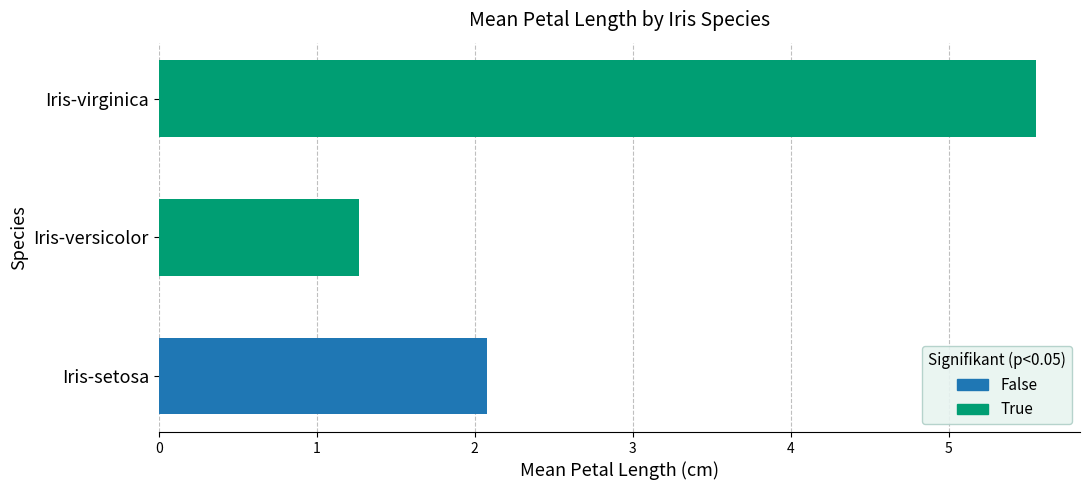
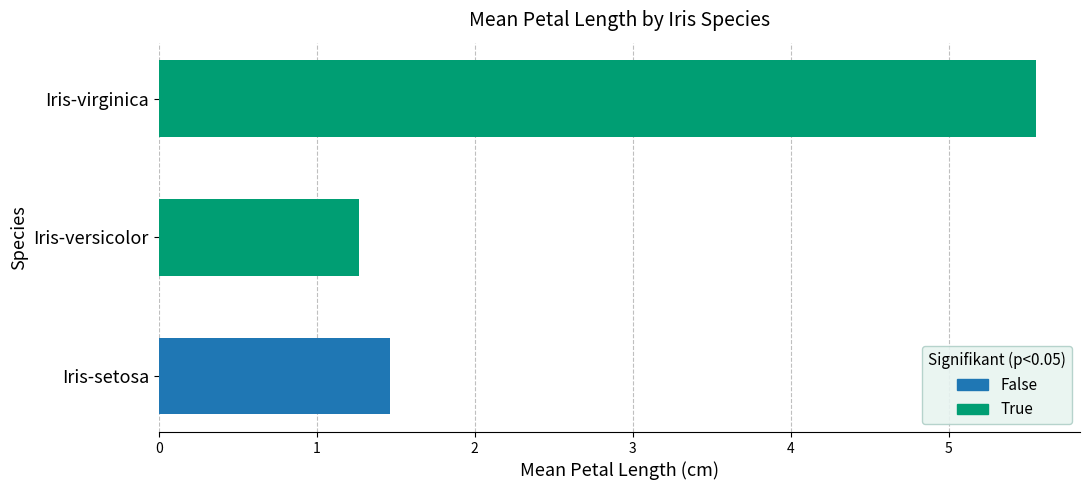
  {
    "Iris-virginica": 5.55,
    "Iris-versicolor": 1.27,
-   "Iris-setosa": 2.08
+   "Iris-setosa": 1.46
  }
